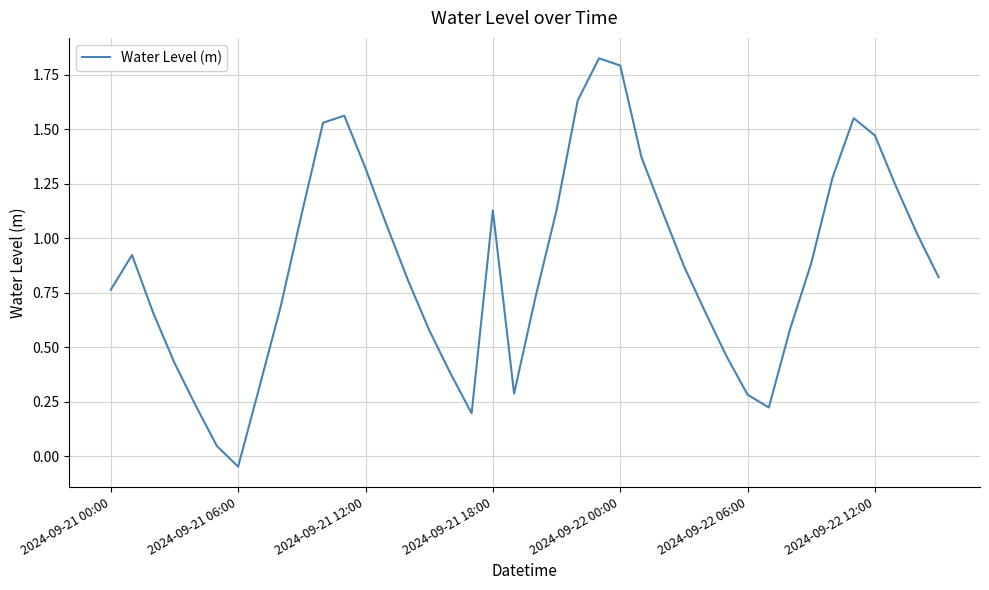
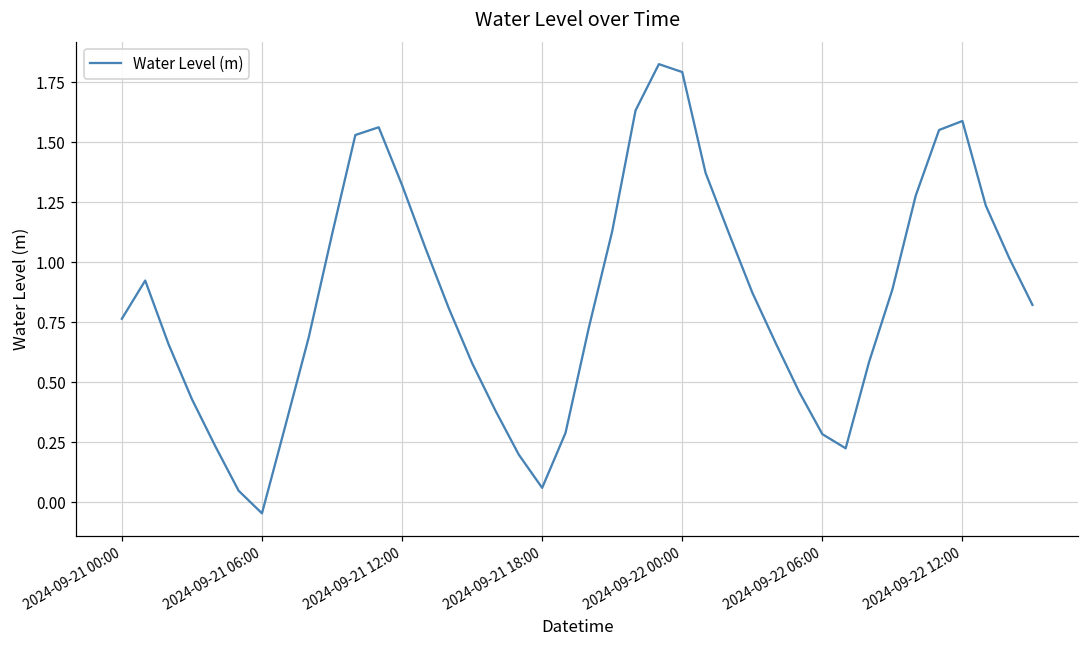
  {
    "2024-09-21 00:00": 0.76,
    "2024-09-21 06:00": -0.05,
    "2024-09-21 12:00": 1.32,
-   "2024-09-21 18:00": 1.13,
+   "2024-09-21 18:00": 0.06,
    "2024-09-22 00:00": 1.79,
    "2024-09-22 06:00": 0.28,
-   "2024-09-22 12:00": 1.47
+   "2024-09-22 12:00": 1.59
  }
